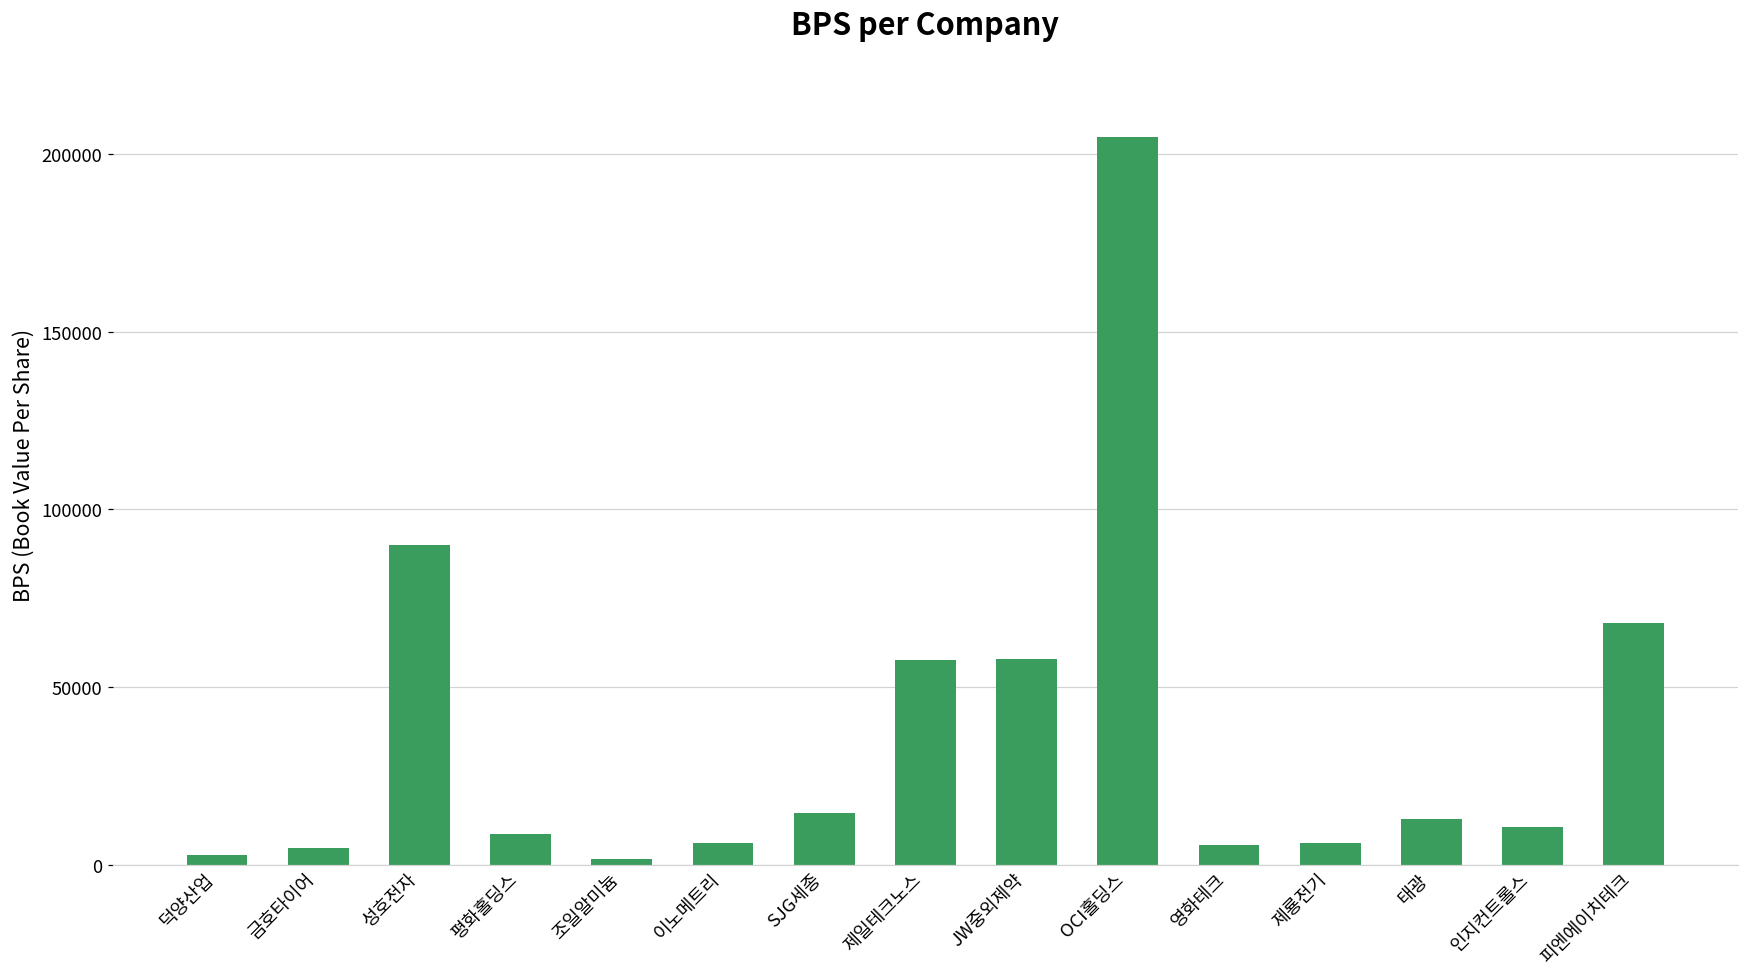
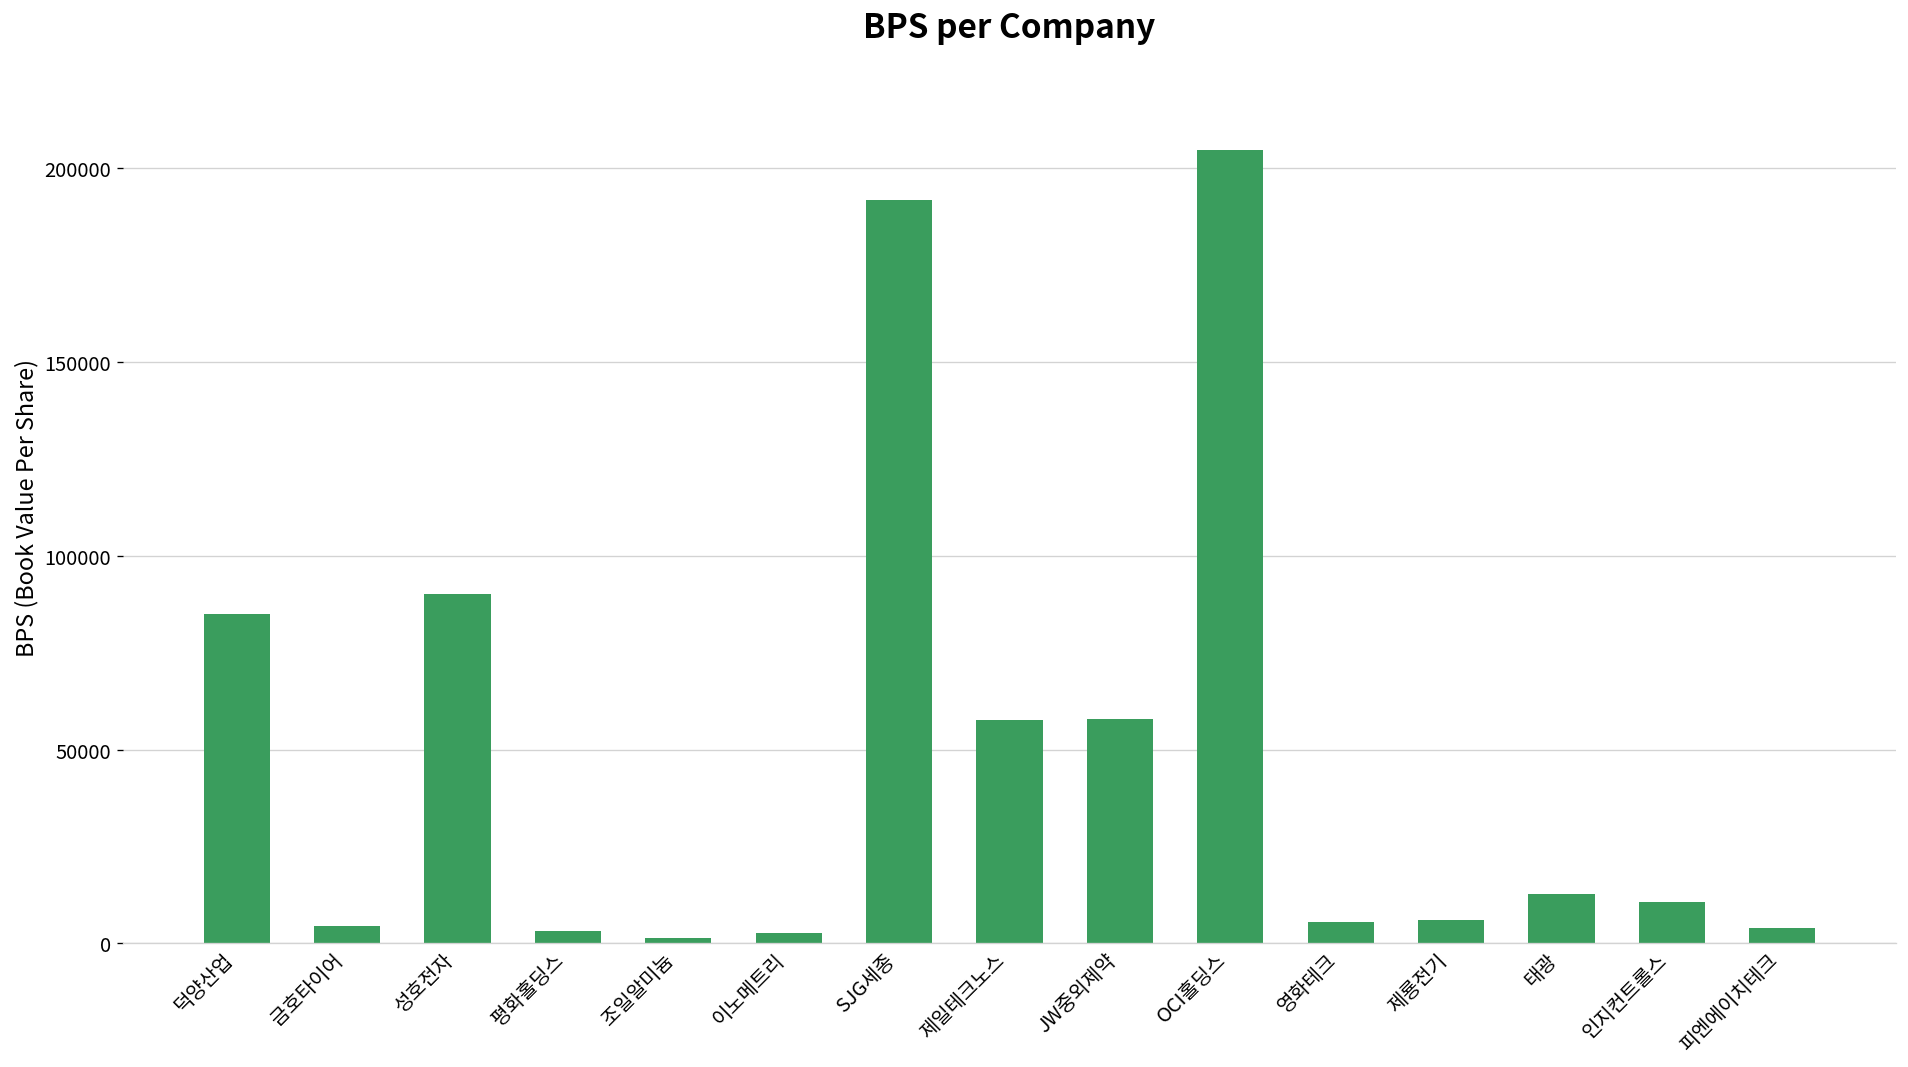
  {
-   "덕양산업": 3000,
+   "덕양산업": 85000,
    "금호타이어": 5000,
    "성호전자": 90000,
-   "평화홀딩스": 9000,
+   "평화홀딩스": 3000,
    "조일알미늄": 1000,
-   "이노메트리": 6000,
-   "SJG세종": 15000,
+   "이노메트리": 3000,
+   "SJG세종": 192000,
    "제일테크노스": 58000,
    "JW중외제약": 58000,
    "OCI홀딩스": 205000,
    "영화테크": 6000,
    "제룡전기": 6000,
    "태광": 13000,
    "인지컨트롤스": 11000,
-   "피엔에이치테크": 68000
+   "피엔에이치테크": 4000
  }
